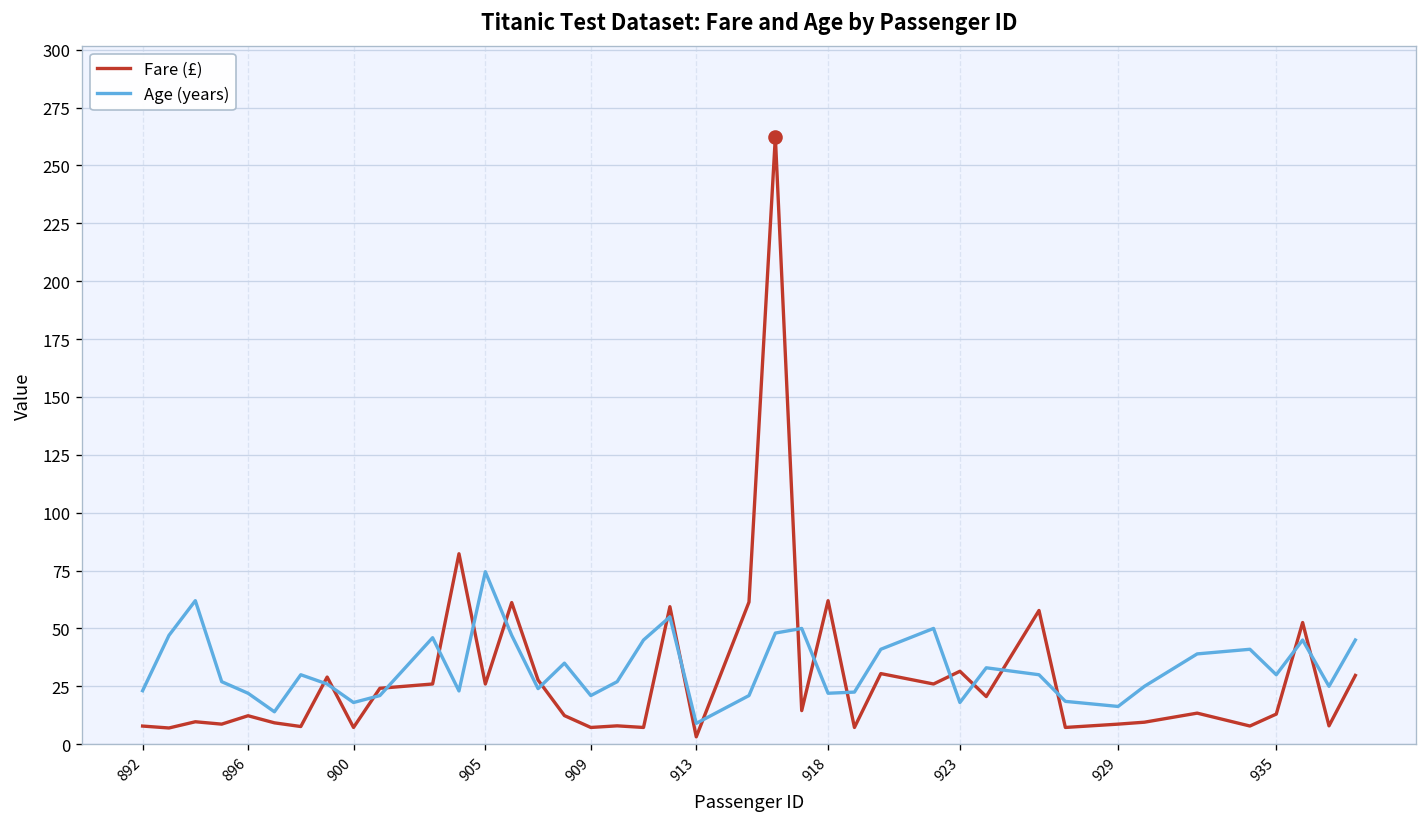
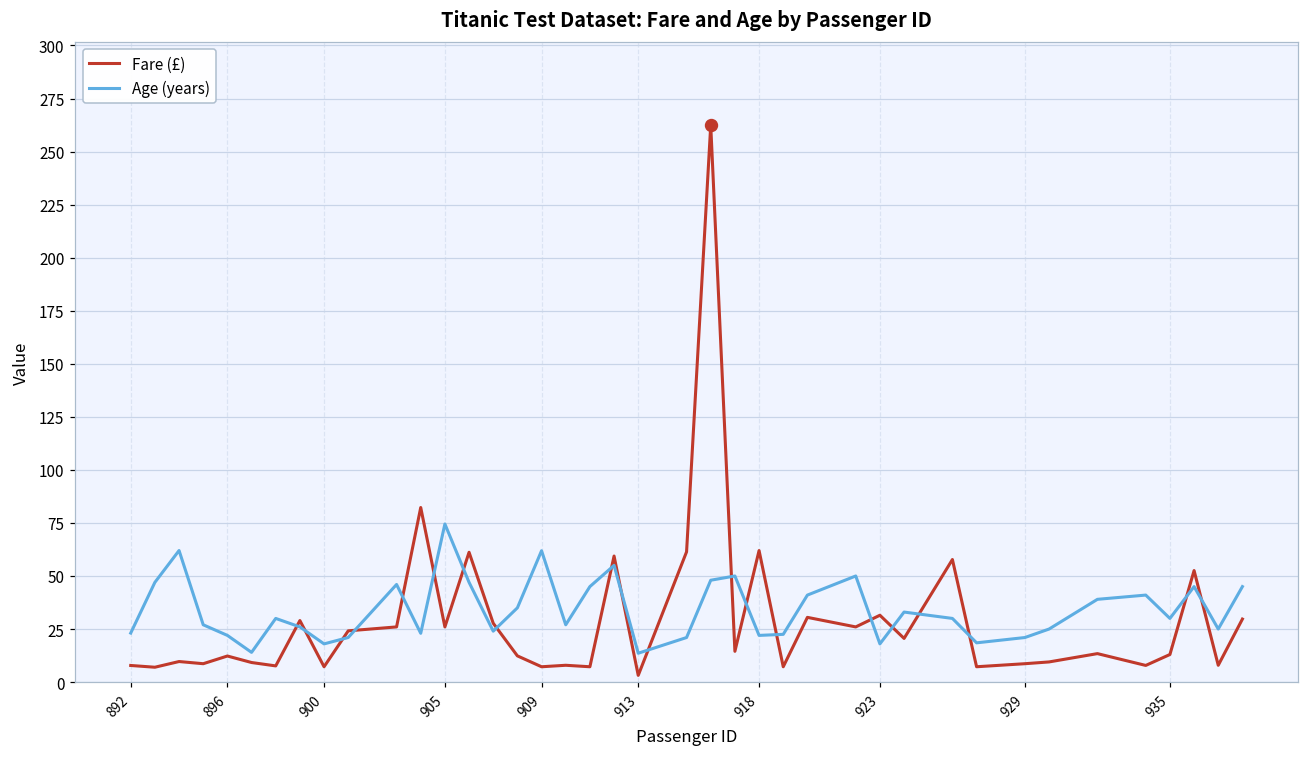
  {
    "Age (years)": {
      "892": 23,
      "896": 22,
      "900": 18,
      "905": 75,
-     "909": 21,
-     "913": 9,
+     "909": 62,
+     "913": 14,
      "918": 22,
      "923": 18,
-     "929": 16,
+     "929": 21,
      "935": 30
    }
  }
